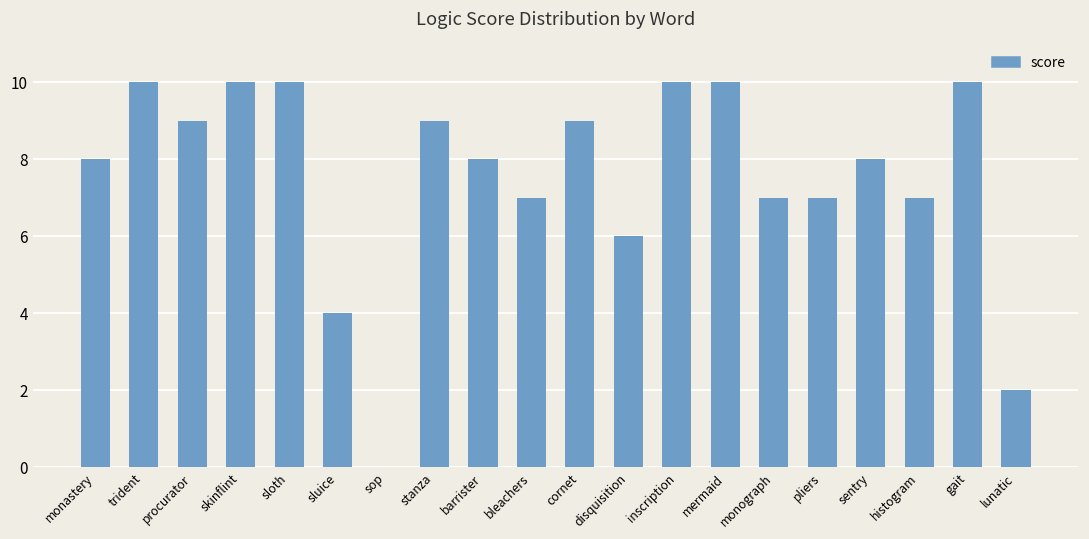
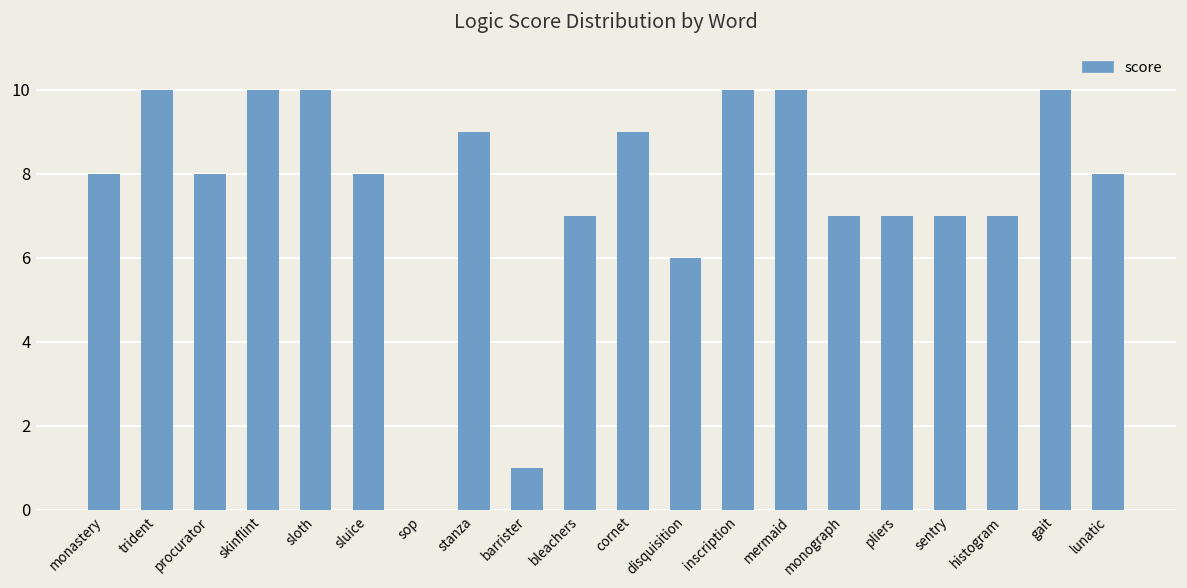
  {
    "monastery": 8,
    "trident": 10,
-   "procurator": 9,
+   "procurator": 8,
    "skinflint": 10,
    "sloth": 10,
-   "sluice": 4,
+   "sluice": 8,
    "sop": 0,
    "stanza": 9,
-   "barrister": 8,
+   "barrister": 1,
    "bleachers": 7,
    "cornet": 9,
    "disquisition": 6,
    "inscription": 10,
    "mermaid": 10,
    "monograph": 7,
    "pliers": 7,
-   "sentry": 8,
+   "sentry": 7,
    "histogram": 7,
    "gait": 10,
-   "lunatic": 2
+   "lunatic": 8
  }
